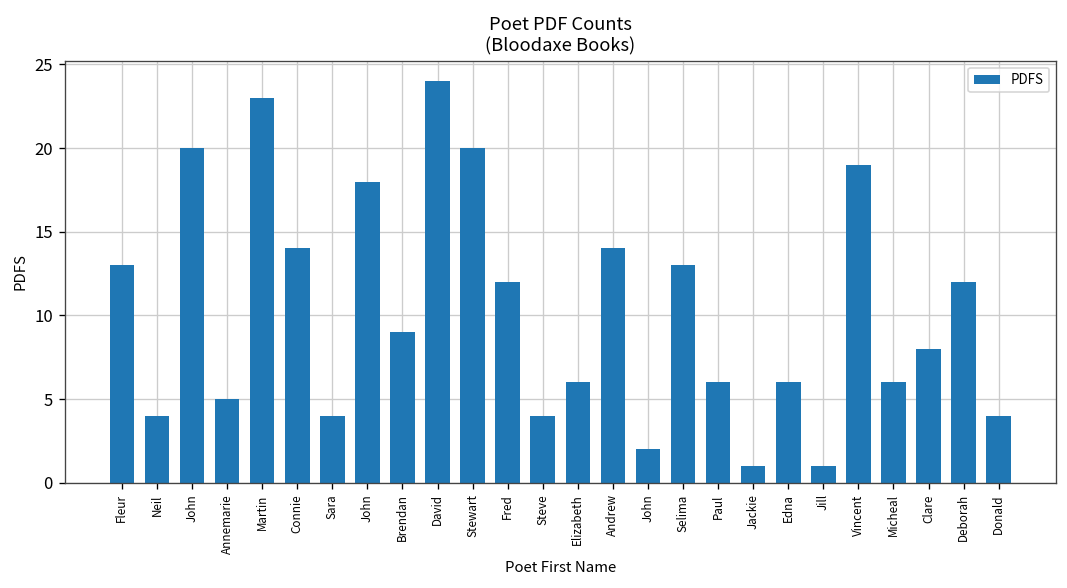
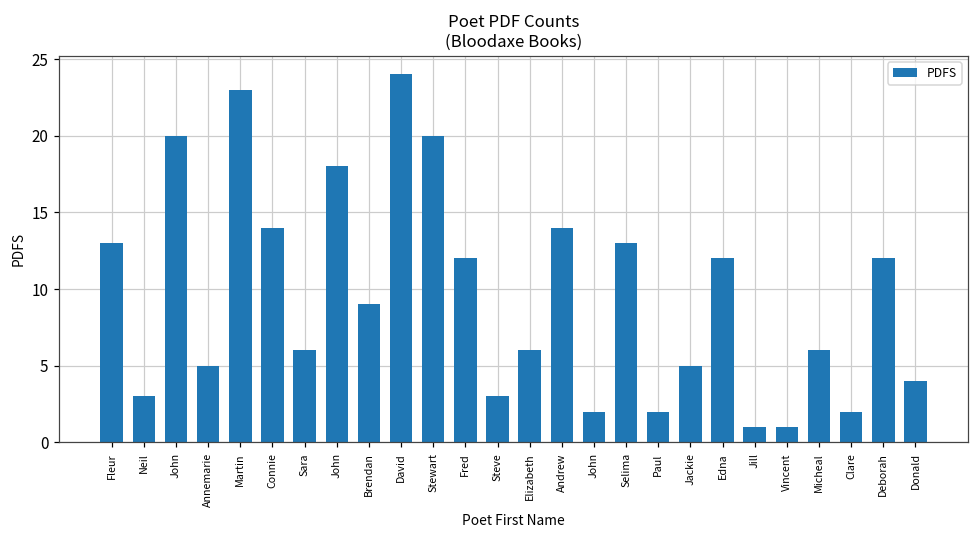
  {
    "Fleur": 13,
-   "Neil": 4,
+   "Neil": 3,
    "Annemarie": 5,
    "Martin": 23,
    "Connie": 14,
-   "Sara": 4,
+   "Sara": 6,
    "Brendan": 9,
    "David": 24,
    "Stewart": 20,
    "Fred": 12,
-   "Steve": 4,
+   "Steve": 3,
    "Elizabeth": 6,
    "Andrew": 14,
    "Selima": 13,
-   "Paul": 6,
-   "Jackie": 1,
-   "Edna": 6,
+   "Paul": 2,
+   "Jackie": 5,
+   "Edna": 12,
    "Jill": 1,
-   "Vincent": 19,
+   "Vincent": 1,
    "Micheal": 6,
-   "Clare": 8,
+   "Clare": 2,
    "Deborah": 12,
    "Donald": 4
  }
